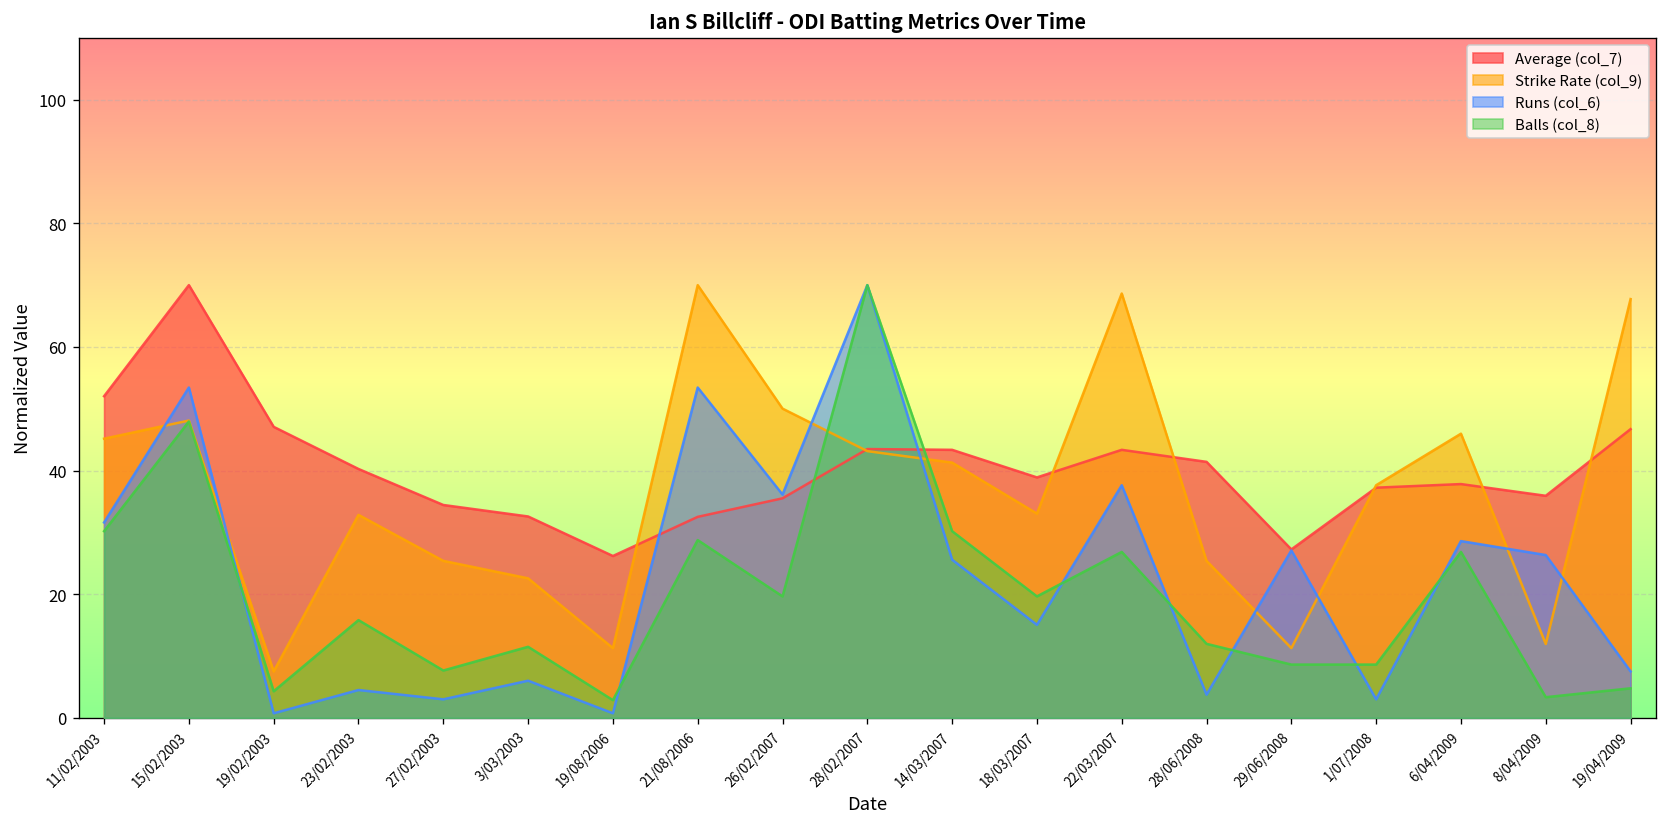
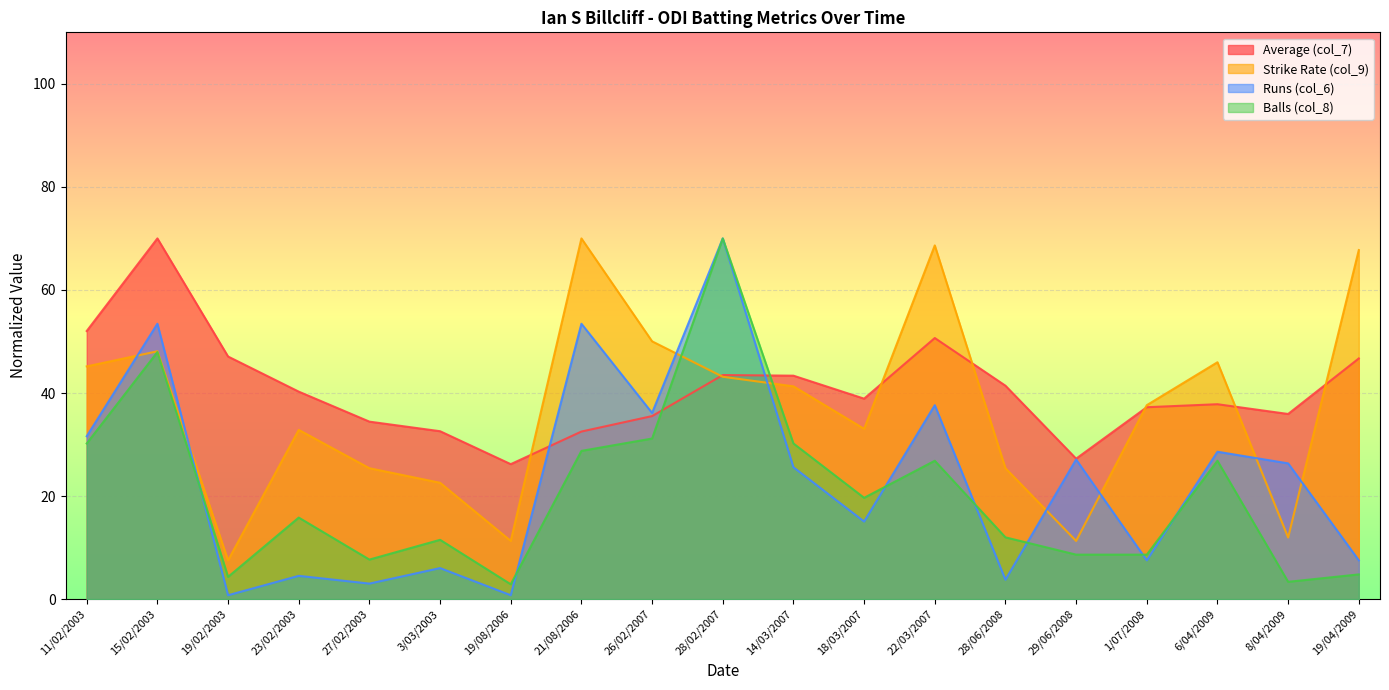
  {
    "Average (col_7)": {
      "11/02/2003": 52,
      "15/02/2003": 70,
      "19/02/2003": 47,
      "23/02/2003": 40,
      "27/02/2003": 34,
      "3/03/2003": 33,
      "19/08/2006": 26,
      "21/08/2006": 33,
      "26/02/2007": 36,
      "14/03/2007": 43,
      "18/03/2007": 39,
-     "22/03/2007": 43,
+     "22/03/2007": 51,
      "28/06/2008": 41,
      "6/04/2009": 38,
      "8/04/2009": 36,
      "19/04/2009": 47
    },
    "Strike Rate (col_9)": {
      "11/02/2003": 45,
      "19/02/2003": 8,
      "23/02/2003": 33,
      "27/02/2003": 25,
      "3/03/2003": 23,
      "19/08/2006": 11,
      "21/08/2006": 70,
      "26/02/2007": 50,
      "14/03/2007": 41,
      "18/03/2007": 33,
      "22/03/2007": 69,
      "28/06/2008": 25,
      "29/06/2008": 11,
      "6/04/2009": 46,
      "8/04/2009": 12,
      "19/04/2009": 68
    },
    "Runs (col_6)": {
      "11/02/2003": 32,
      "15/02/2003": 53,
      "19/02/2003": 1,
      "23/02/2003": 5,
      "27/02/2003": 3,
      "3/03/2003": 6,
      "19/08/2006": 1,
      "21/08/2006": 53,
      "26/02/2007": 36,
      "14/03/2007": 26,
      "18/03/2007": 15,
      "22/03/2007": 38,
      "28/06/2008": 4,
-     "1/07/2008": 3,
+     "1/07/2008": 8,
      "6/04/2009": 29,
      "8/04/2009": 26,
      "19/04/2009": 8
    },
    "Balls (col_8)": {
      "11/02/2003": 30,
      "19/02/2003": 4,
      "23/02/2003": 16,
      "27/02/2003": 8,
      "3/03/2003": 12,
      "19/08/2006": 3,
      "21/08/2006": 29,
-     "26/02/2007": 20,
+     "26/02/2007": 31,
      "14/03/2007": 30,
      "18/03/2007": 20,
      "22/03/2007": 27,
      "28/06/2008": 12,
      "29/06/2008": 9,
      "1/07/2008": 9,
      "6/04/2009": 27,
      "8/04/2009": 3,
      "19/04/2009": 5
    }
  }
